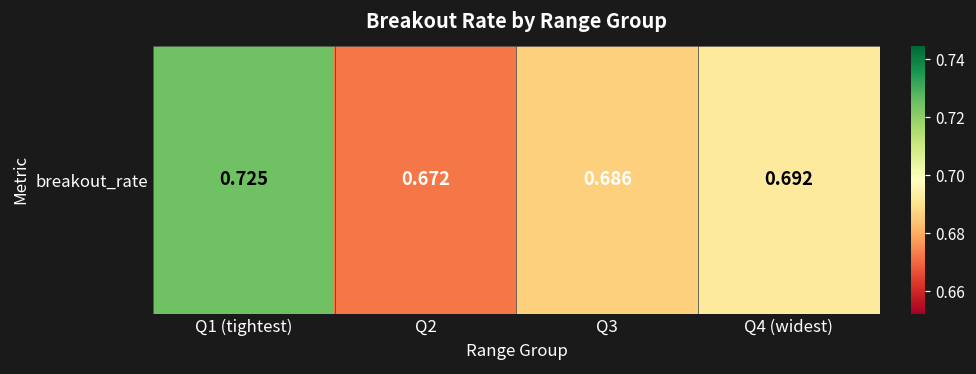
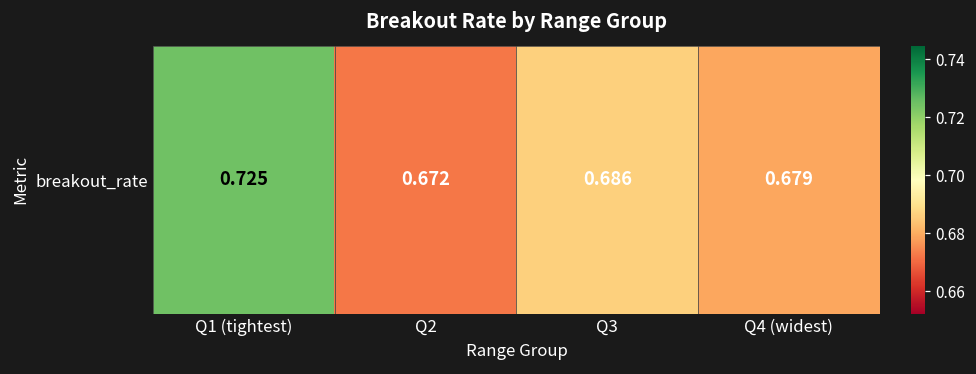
  {
    "breakout_rate": {
      "Q1 (tightest)": 0.725,
      "Q2": 0.672,
      "Q3": 0.686,
-     "Q4 (widest)": 0.692
+     "Q4 (widest)": 0.679
    }
  }
